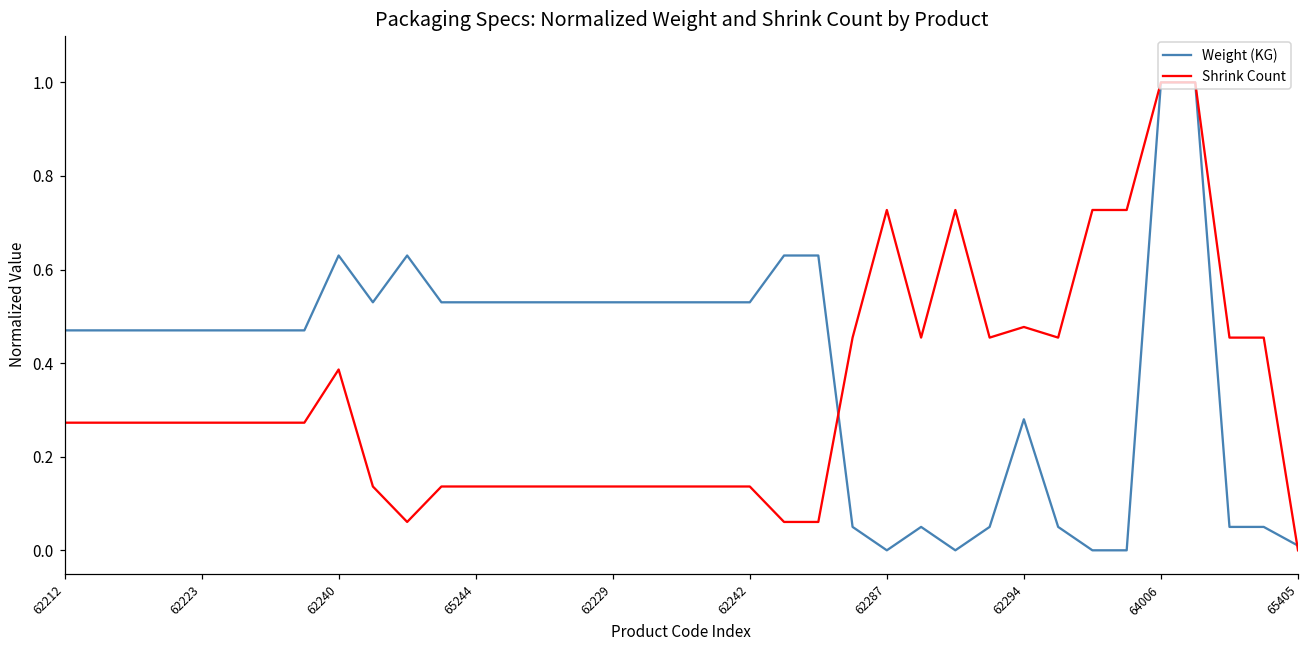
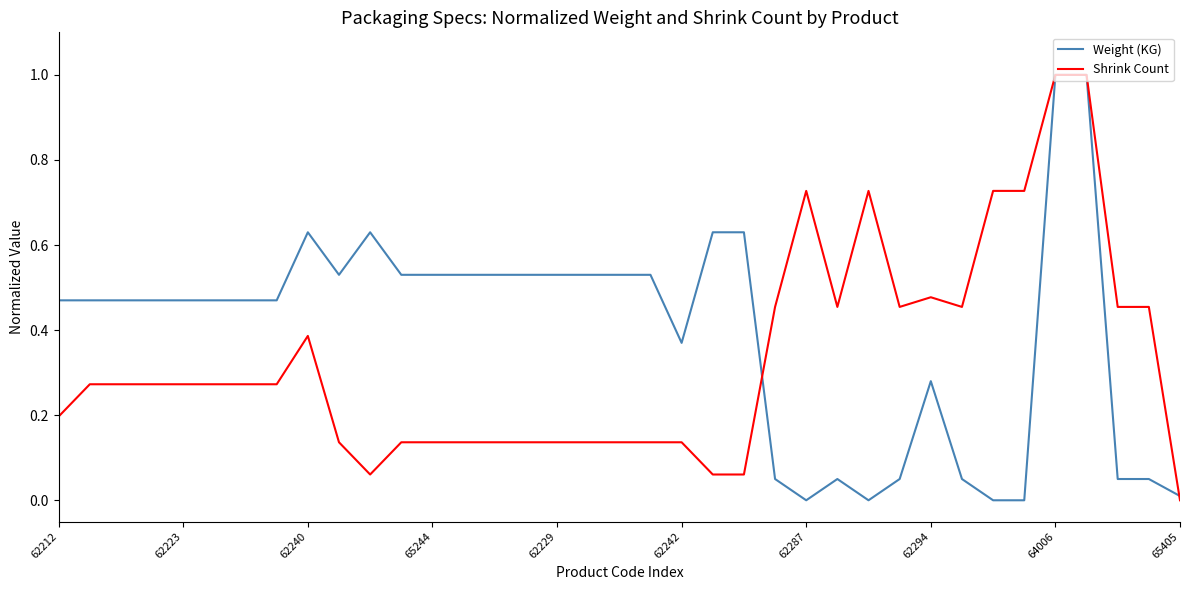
  {
    "Weight (KG)": {
      "62212": 0.47,
      "62223": 0.47,
      "62240": 0.63,
      "65244": 0.53,
      "62229": 0.53,
-     "62242": 0.53,
+     "62242": 0.37,
      "62287": 0.00,
      "62294": 0.28,
      "65405": 0.01
    },
    "Shrink Count": {
-     "62212": 0.27,
+     "62212": 0.20,
      "62223": 0.27,
      "62240": 0.39,
      "65244": 0.14,
      "62229": 0.14,
      "62242": 0.14,
      "62287": 0.73,
      "62294": 0.48,
      "65405": 0.00
    }
  }
